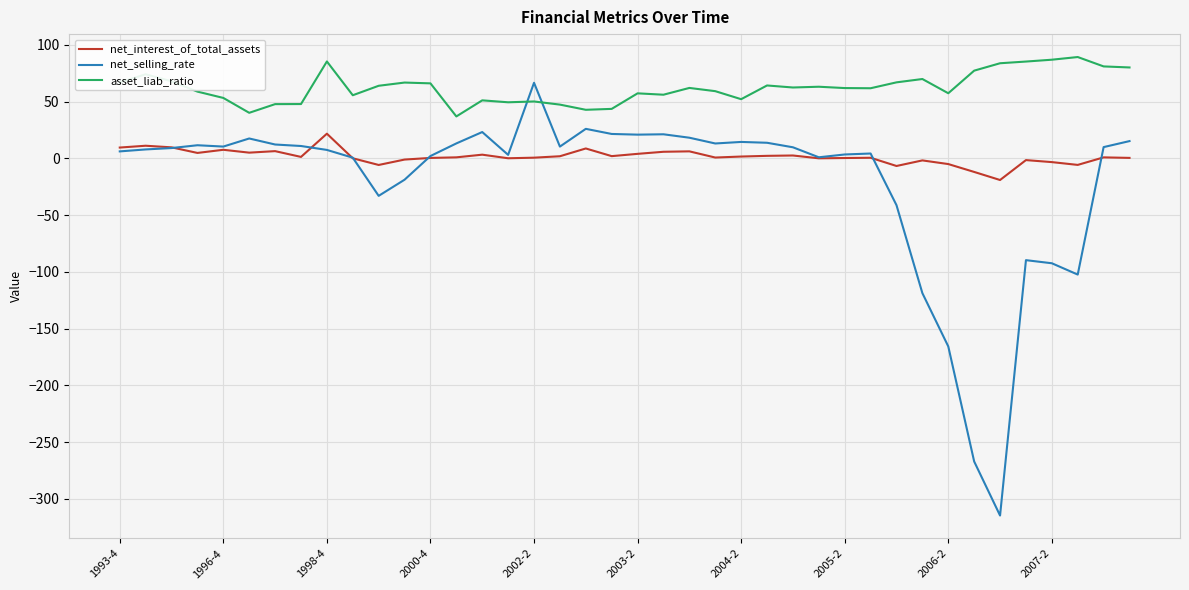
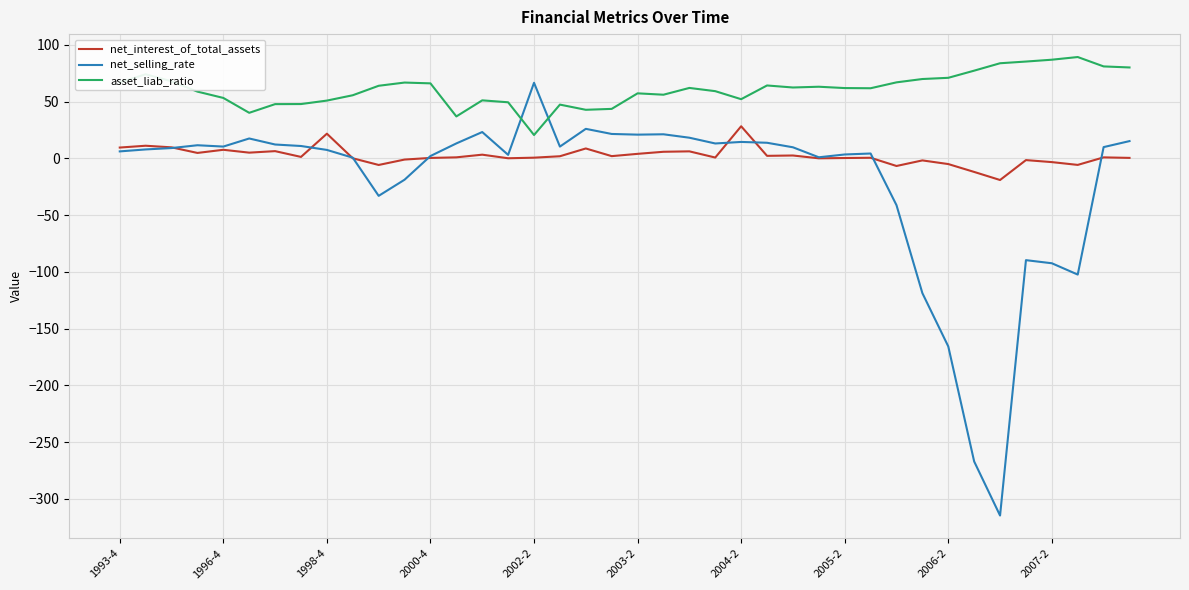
  {
    "net_interest_of_total_assets": {
      "1993-4": 10,
      "1996-4": 8,
      "1998-4": 22,
      "2002-2": 1,
      "2003-2": 4,
-     "2004-2": 2,
+     "2004-2": 28,
      "2005-2": 0,
      "2006-2": -5,
      "2007-2": -3
    },
    "net_selling_rate": {
      "1993-4": 6,
      "1996-4": 10,
      "1998-4": 7,
      "2002-2": 67,
      "2003-2": 21,
      "2004-2": 14,
      "2005-2": 3,
      "2006-2": -166,
      "2007-2": -92
    },
    "asset_liab_ratio": {
      "1996-4": 53,
-     "1998-4": 85,
+     "1998-4": 51,
      "2000-4": 66,
-     "2002-2": 50,
+     "2002-2": 21,
      "2003-2": 57,
      "2004-2": 52,
      "2005-2": 62,
-     "2006-2": 57,
+     "2006-2": 71,
      "2007-2": 87
    }
  }
